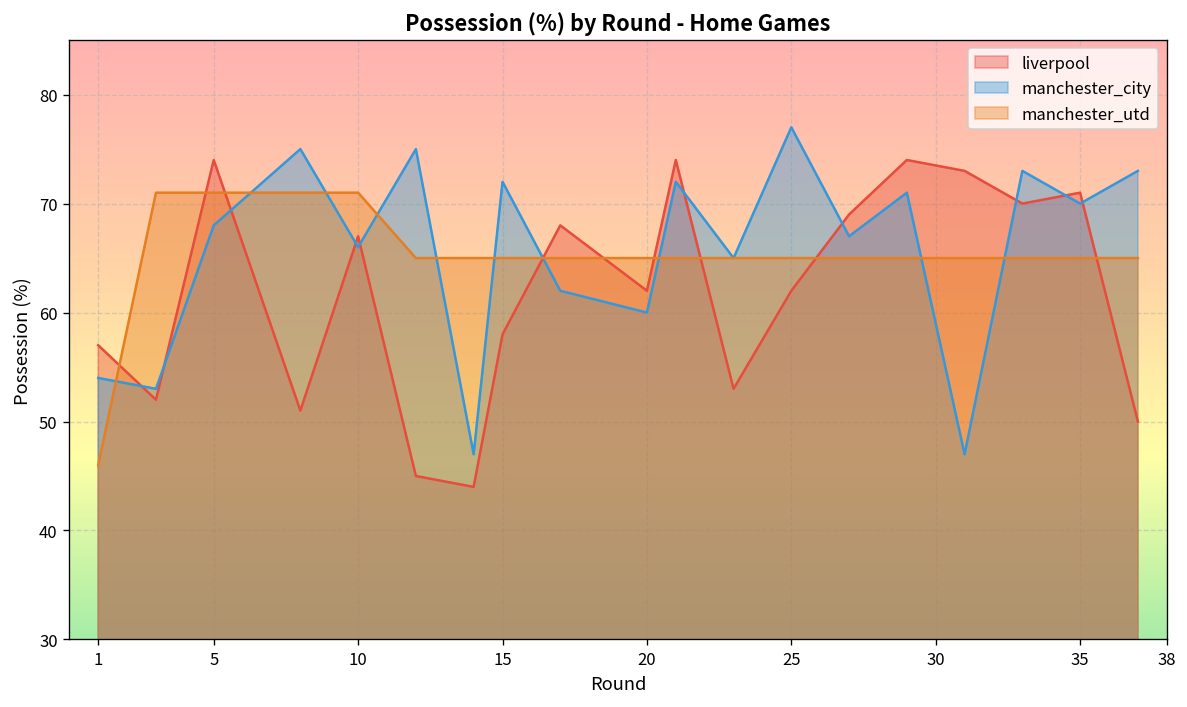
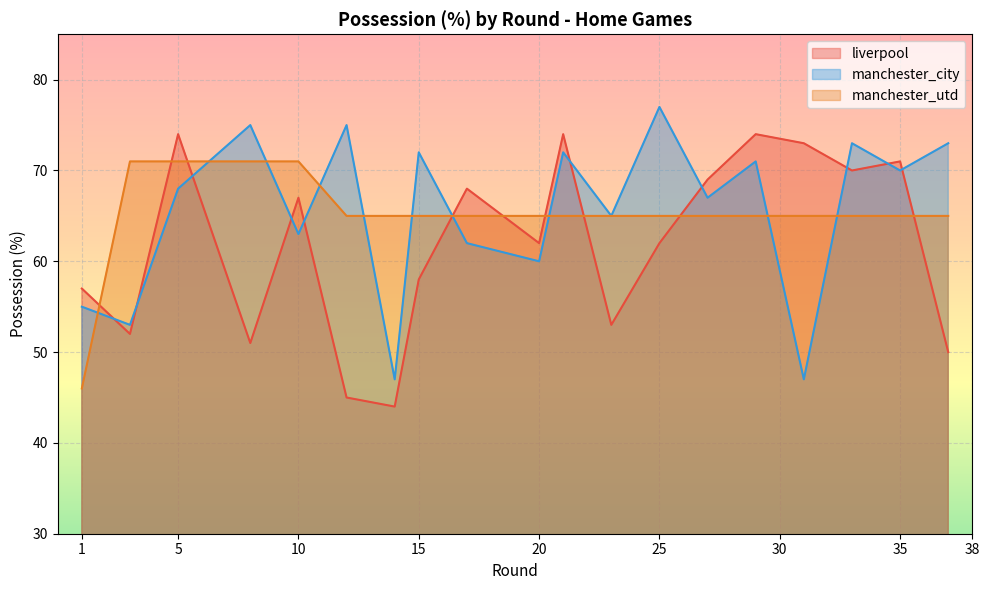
  {
    "manchester_city": {
-     "1": 54,
+     "1": 55,
      "5": 68,
-     "10": 66,
+     "10": 63,
      "15": 72,
      "20": 60,
      "25": 77,
      "35": 70
    }
  }
